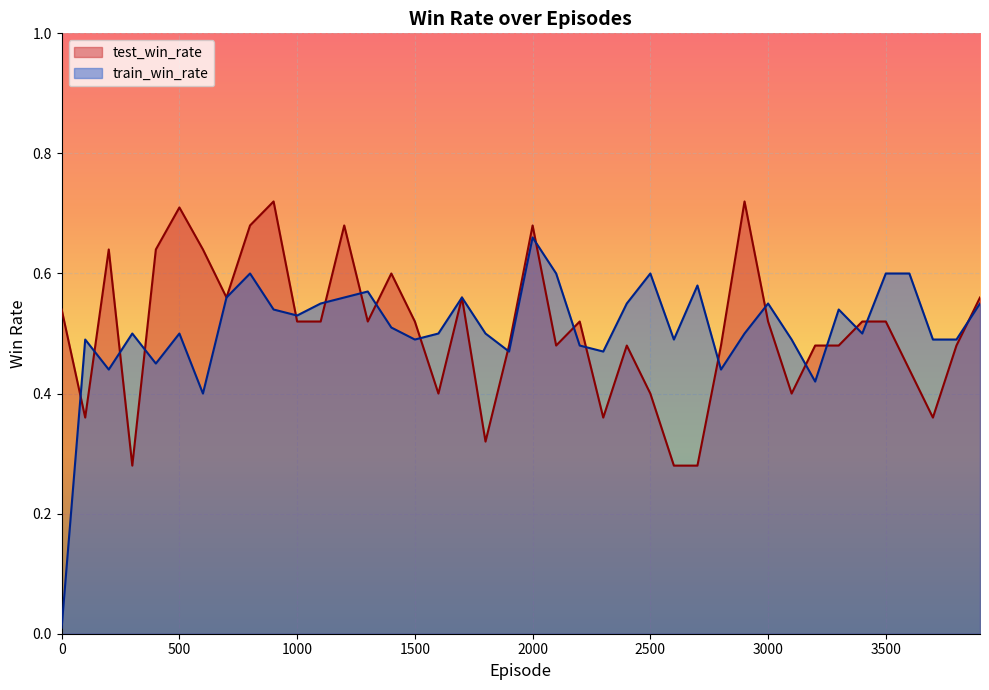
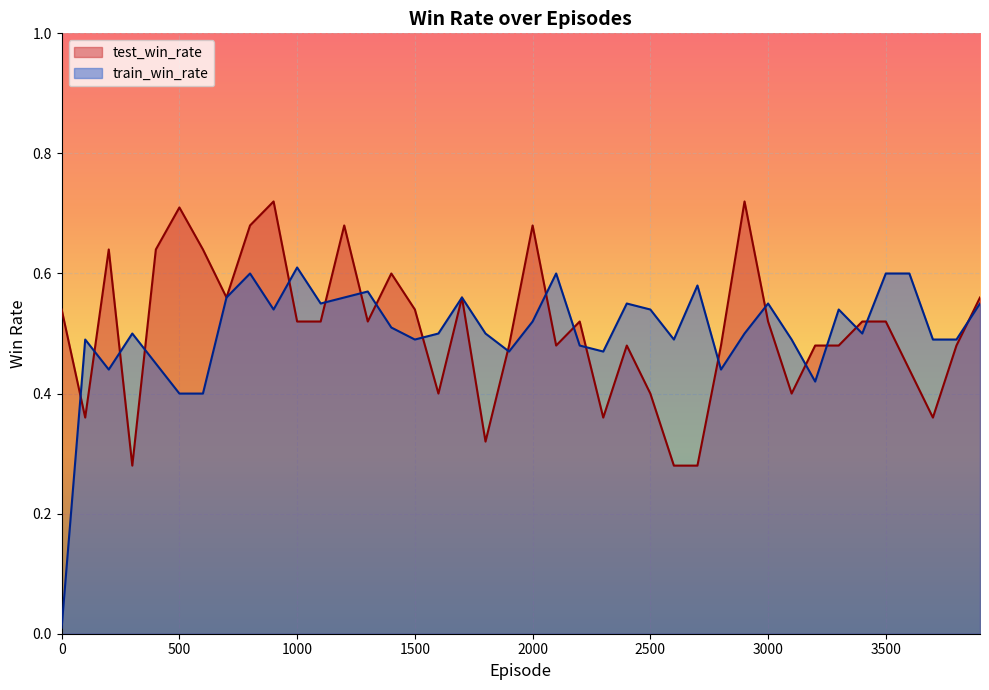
  {
    "test_win_rate": {
      "0": 0.54,
      "500": 0.71,
      "1000": 0.52,
-     "1500": 0.52,
+     "1500": 0.54,
      "2000": 0.68,
      "2500": 0.40,
      "3000": 0.52,
      "3500": 0.52
    },
    "train_win_rate": {
      "0": 0.01,
-     "500": 0.5,
-     "1000": 0.53,
+     "500": 0.4,
+     "1000": 0.61,
      "1500": 0.49,
-     "2000": 0.66,
-     "2500": 0.60,
+     "2000": 0.52,
+     "2500": 0.54,
      "3000": 0.55,
      "3500": 0.60
    }
  }
